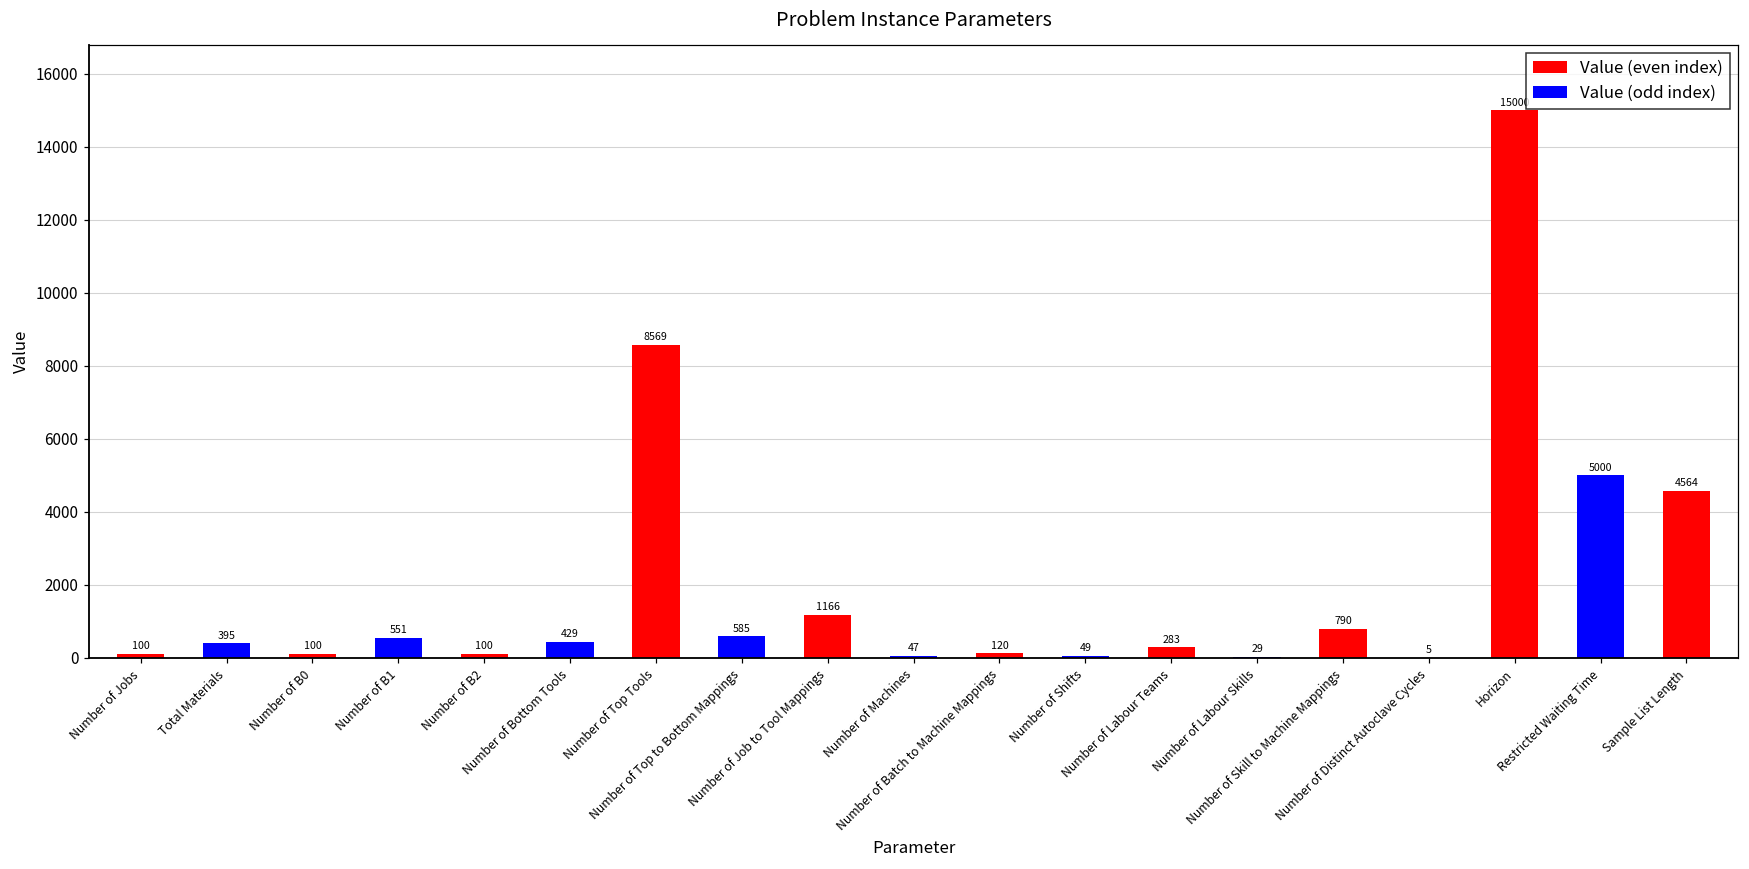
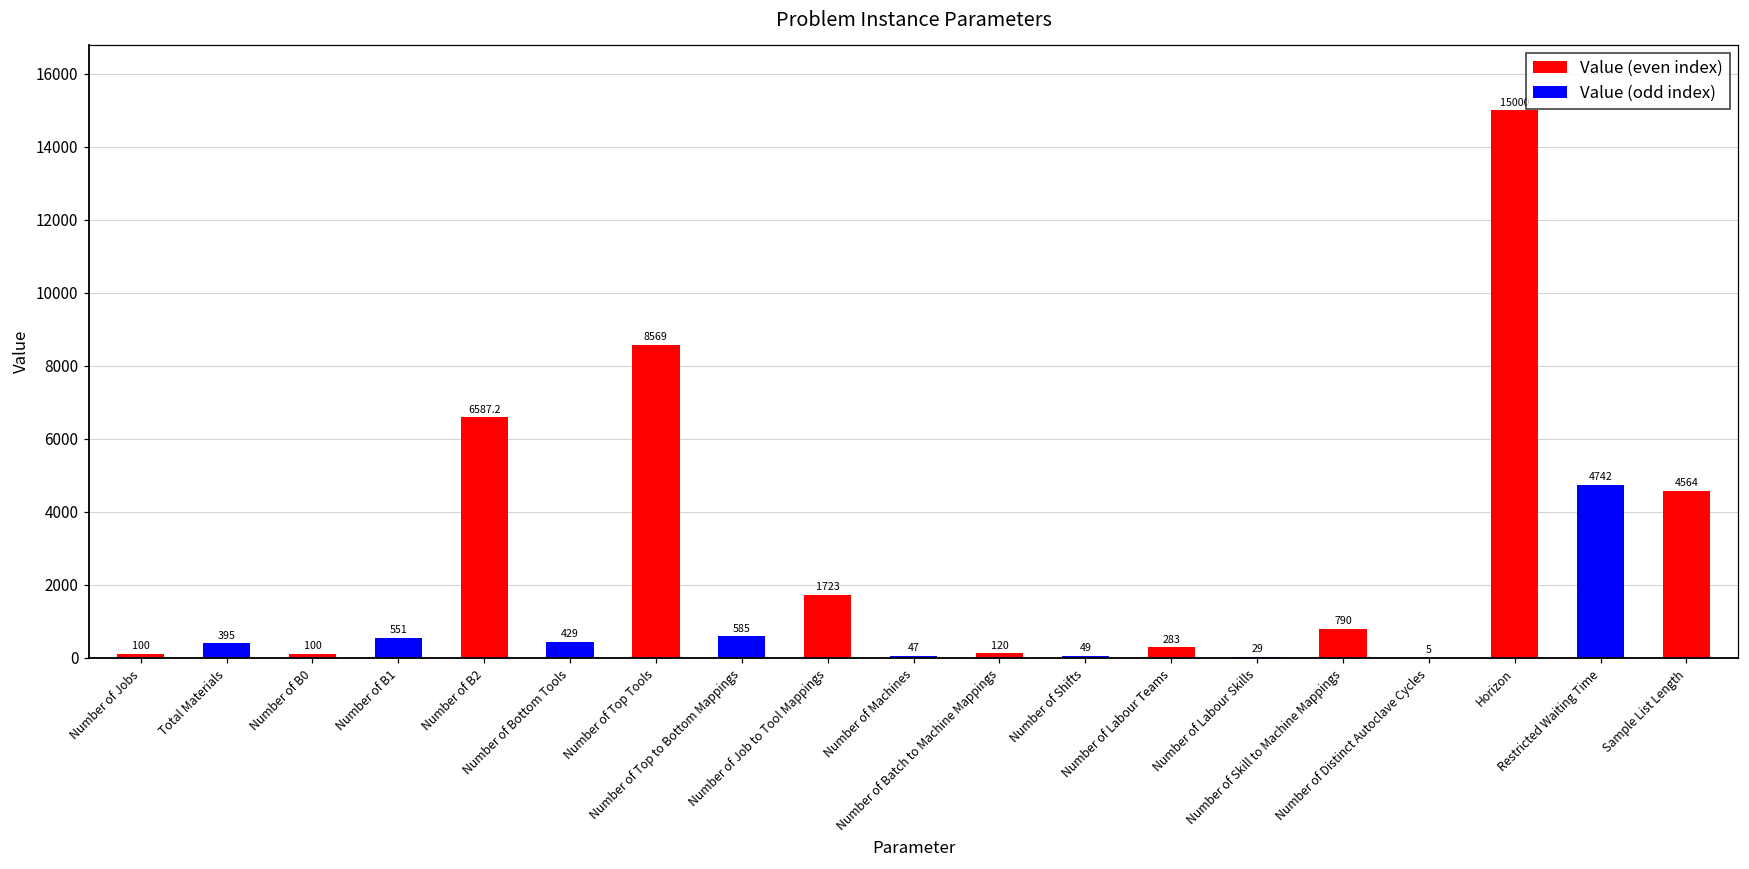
  {
    "Number of Jobs": 100,
    "Total Materials": 395,
    "Number of B0": 100,
    "Number of B1": 551,
-   "Number of B2": 100,
+   "Number of B2": 6587.2,
    "Number of Bottom Tools": 429,
    "Number of Top Tools": 8569,
    "Number of Top to Bottom Mappings": 585,
-   "Number of Job to Tool Mappings": 1166,
+   "Number of Job to Tool Mappings": 1723,
    "Number of Machines": 47,
    "Number of Batch to Machine Mappings": 120,
    "Number of Shifts": 49,
    "Number of Labour Teams": 283,
    "Number of Labour Skills": 29,
    "Number of Skill to Machine Mappings": 790,
    "Number of Distinct Autoclave Cycles": 5,
-   "Restricted Waiting Time": 5000,
+   "Restricted Waiting Time": 4742,
    "Sample List Length": 4564
  }
